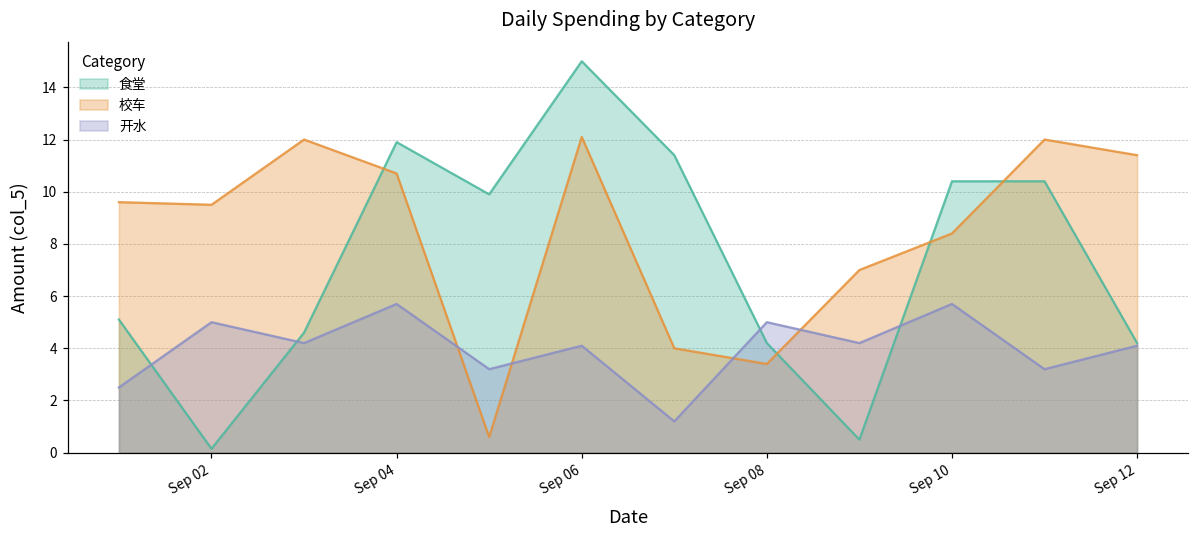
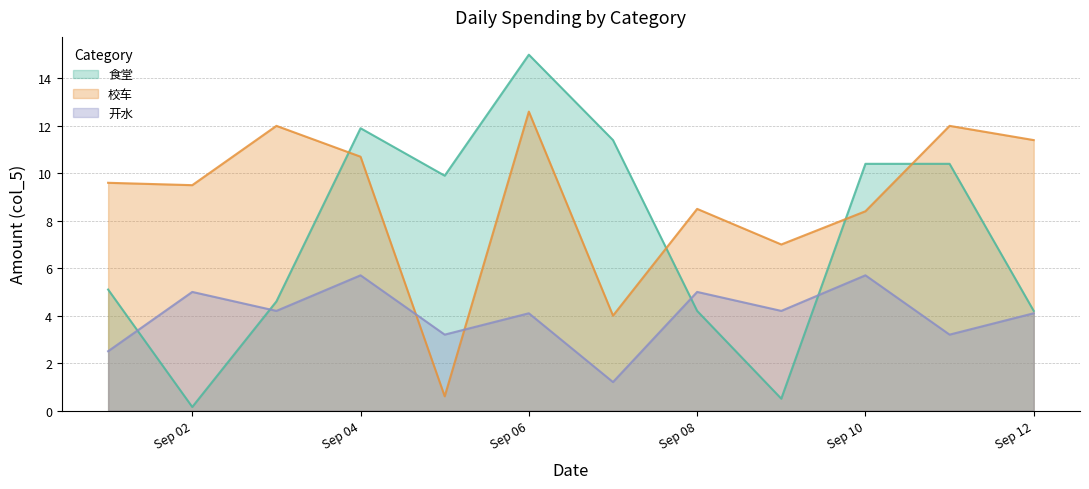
  {
    "校车": {
      "Sep 02": 9.5,
      "Sep 04": 10.7,
-     "Sep 06": 12.1,
-     "Sep 08": 3.4,
+     "Sep 06": 12.6,
+     "Sep 08": 8.5,
      "Sep 10": 8.4,
      "Sep 12": 11.4
    }
  }
